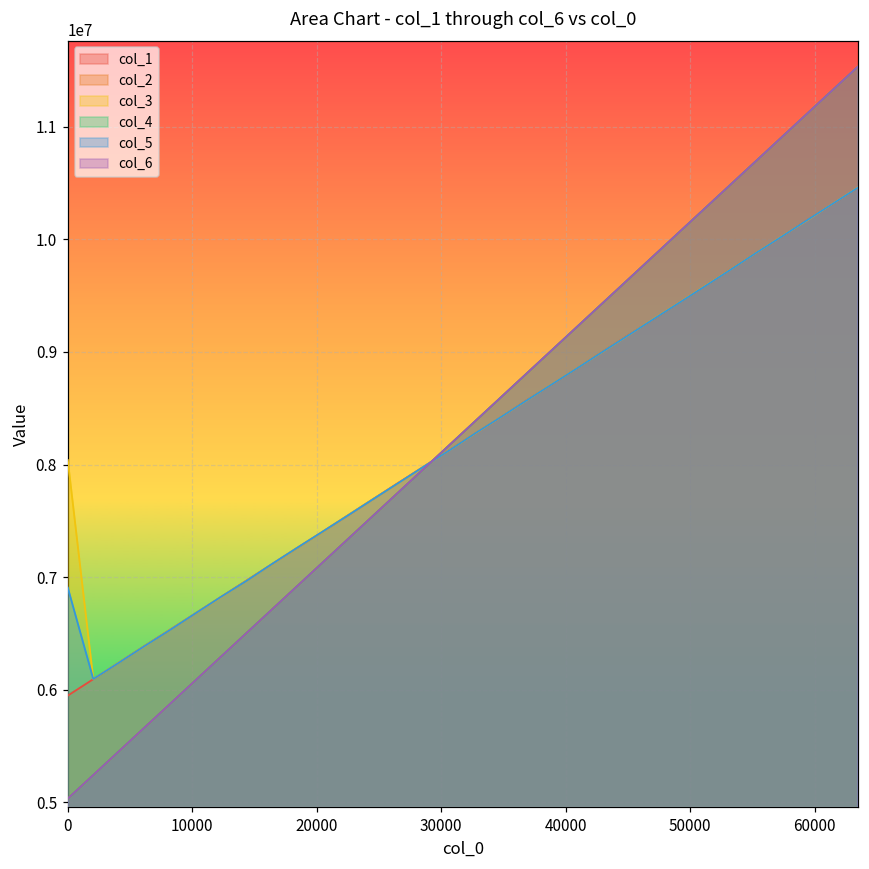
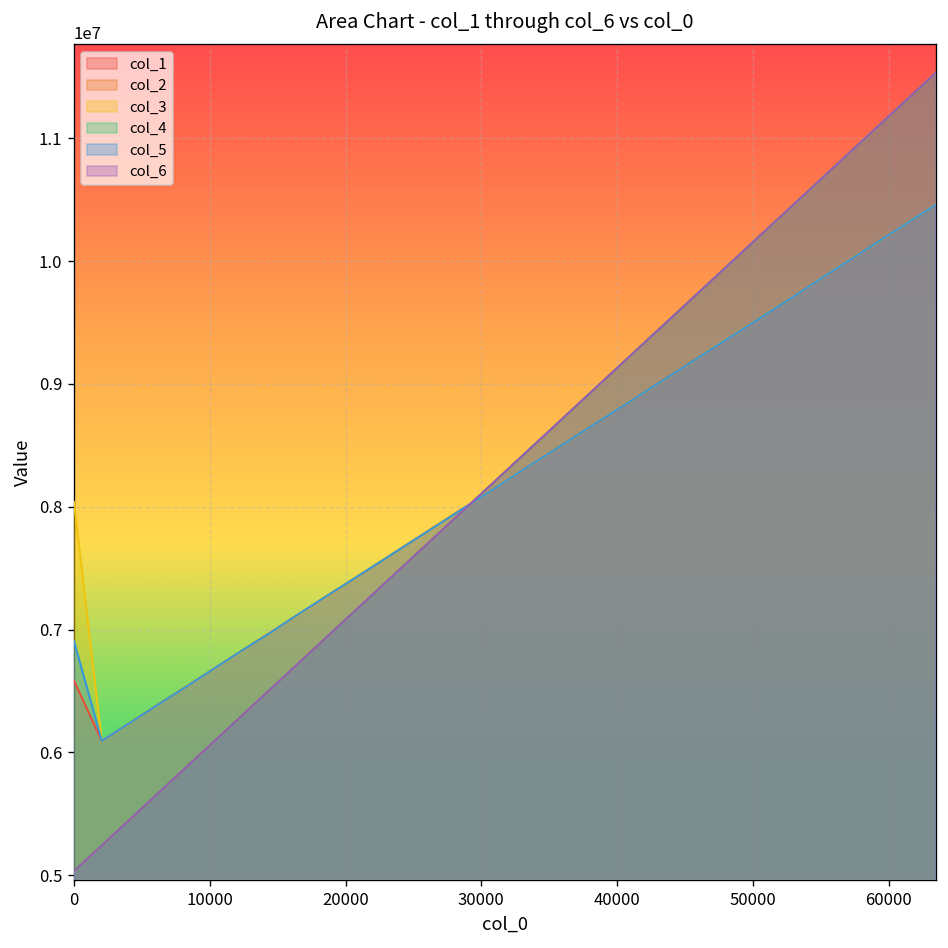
  {
    "col_1": {
-     "0": 5950000
+     "0": 6580000
    },
    "col_6": {
      "0": 5030000
    },
    "col_3": {
      "0": 8040000
    },
    "col_5": {
      "0": 6910000
    }
  }
